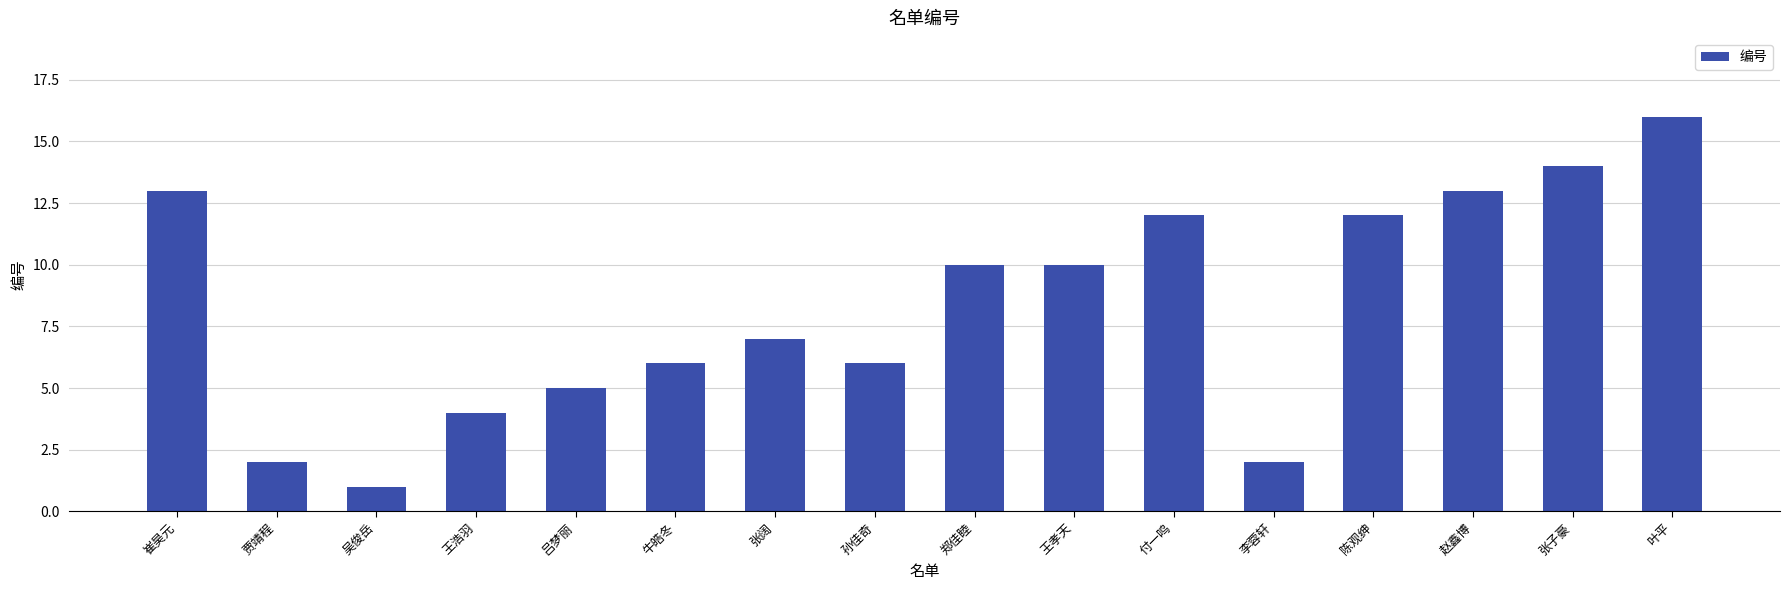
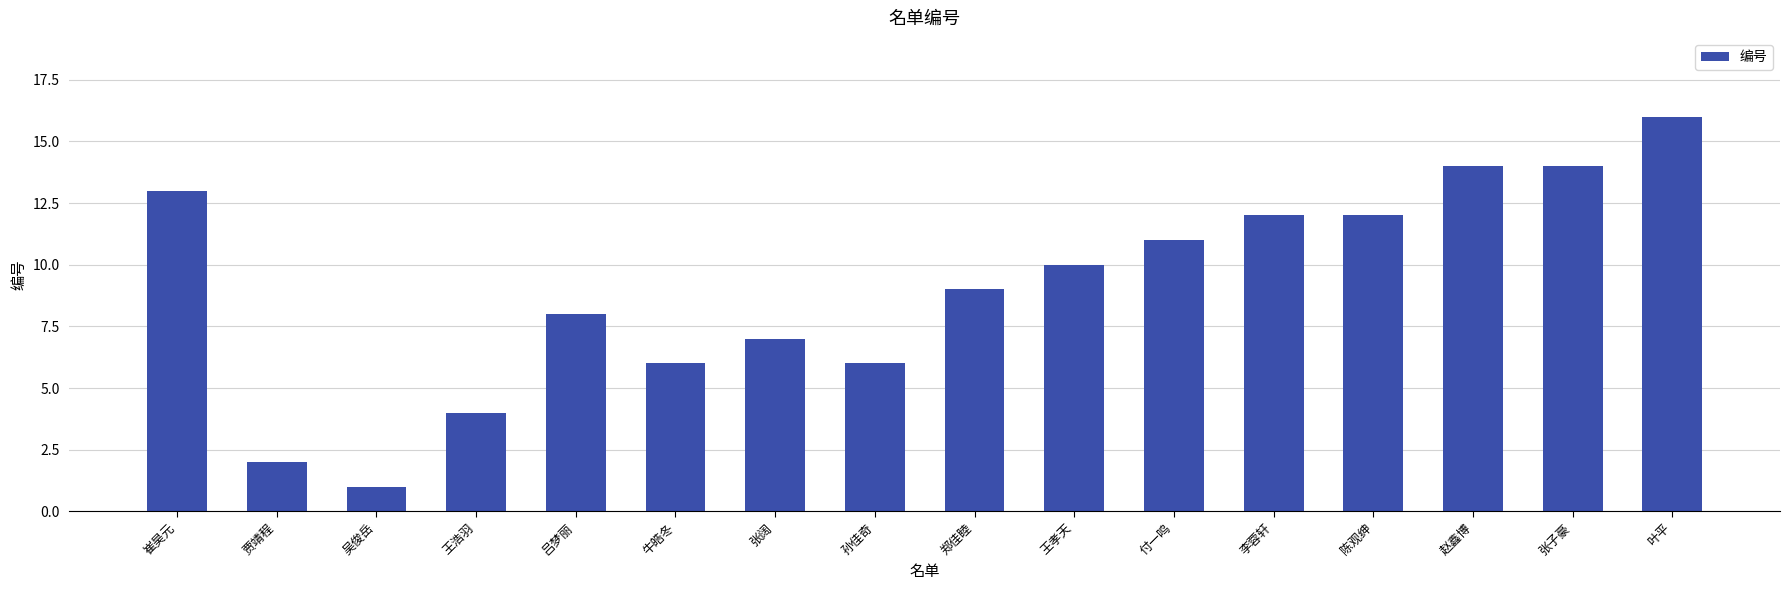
  {
    "崔昊元": 13,
    "贾靖程": 2,
    "吴俊岳": 1,
    "王浩羽": 4,
-   "吕梦丽": 5,
+   "吕梦丽": 8,
    "牛皓冬": 6,
    "张阔": 7,
    "孙佳奇": 6,
-   "郑佳睦": 10,
+   "郑佳睦": 9,
    "王孝天": 10,
-   "付一鸣": 12,
-   "李蓉轩": 2,
+   "付一鸣": 11,
+   "李蓉轩": 12,
    "陈观绅": 12,
-   "赵鑫博": 13,
+   "赵鑫博": 14,
    "张子豪": 14,
    "叶平": 16
  }
